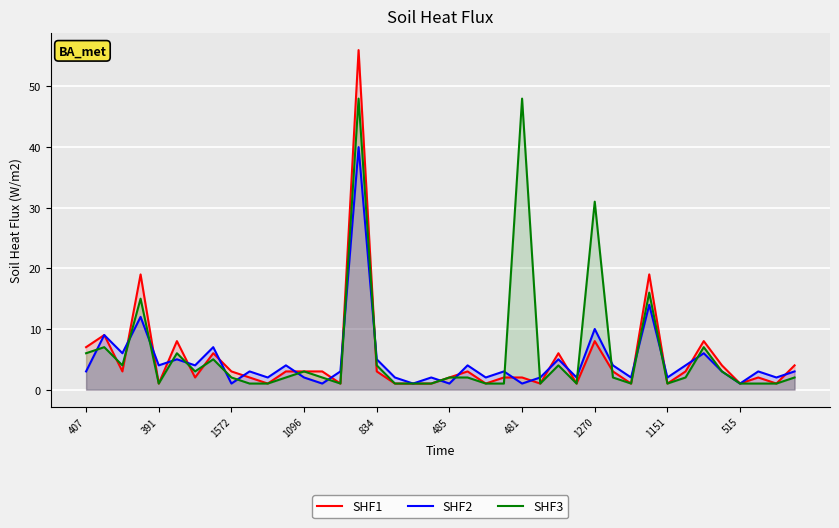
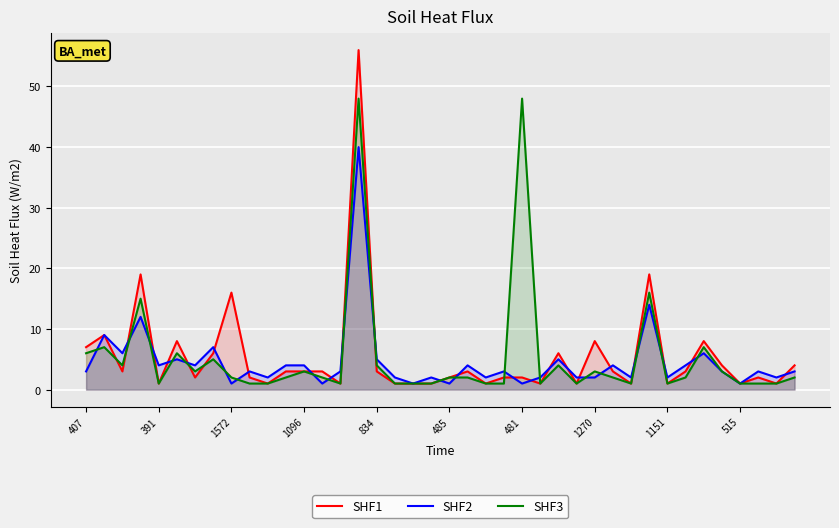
  {
    "SHF1": {
      "407": 7,
-     "1572": 3,
+     "1572": 16,
      "834": 3,
      "481": 2,
      "1270": 8
    },
    "SHF2": {
      "407": 3,
      "391": 4,
      "1572": 1,
-     "1096": 2,
+     "1096": 4,
      "834": 5,
      "485": 1,
      "481": 1,
-     "1270": 10,
+     "1270": 2,
      "1151": 2
    },
    "SHF3": {
      "407": 6,
      "1572": 2,
      "834": 4,
      "481": 48,
-     "1270": 31
+     "1270": 3
    }
  }
